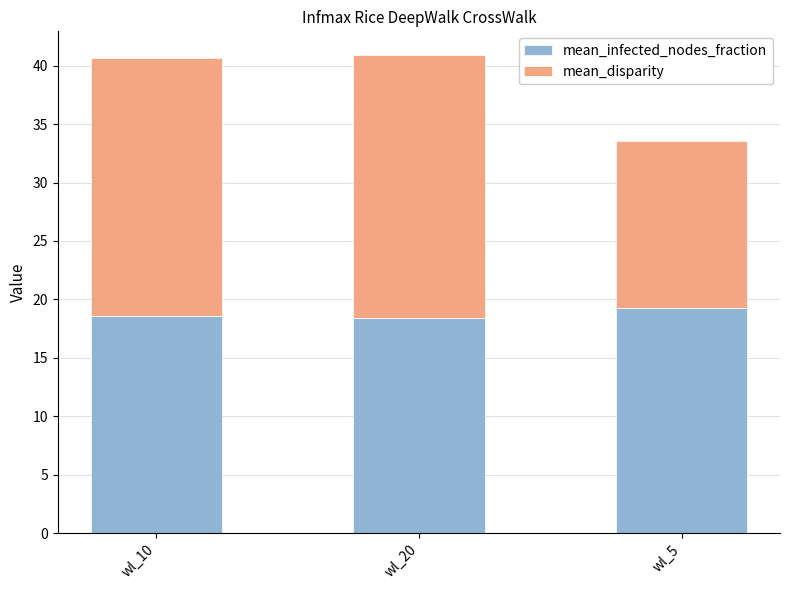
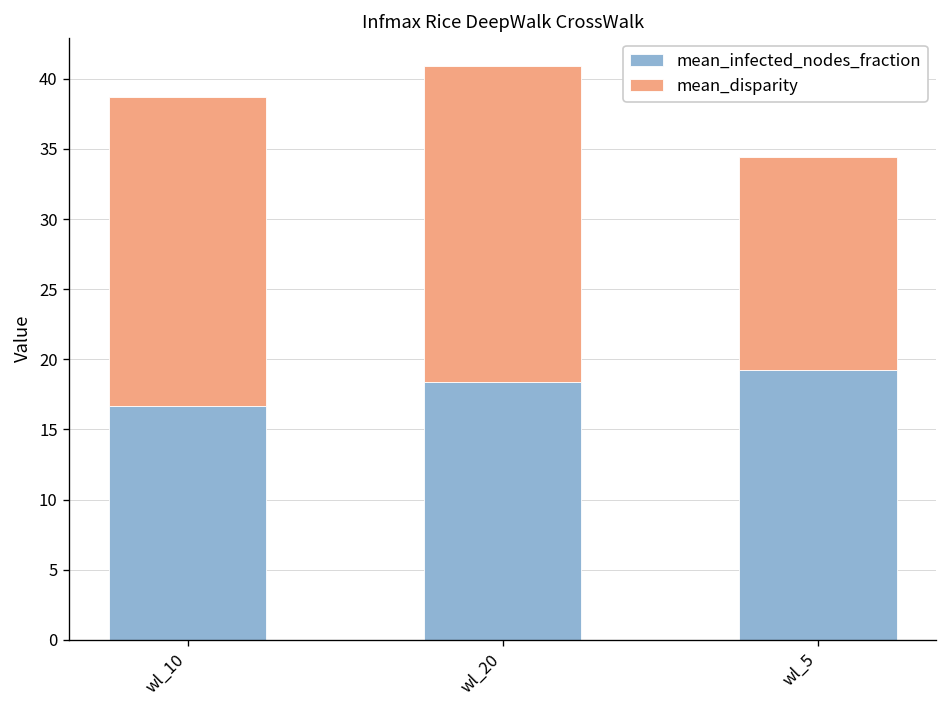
  {
    "mean_infected_nodes_fraction": {
-     "wl_10": 18.6,
+     "wl_10": 16.6,
      "wl_20": 18.4,
      "wl_5": 19.2
    },
    "mean_disparity": {
      "wl_10": 22.0,
      "wl_20": 22.5,
-     "wl_5": 14.3
+     "wl_5": 15.2
    }
  }
